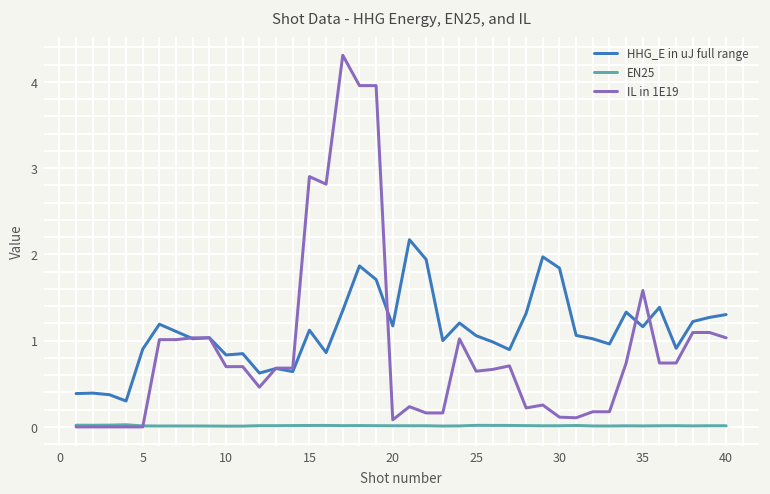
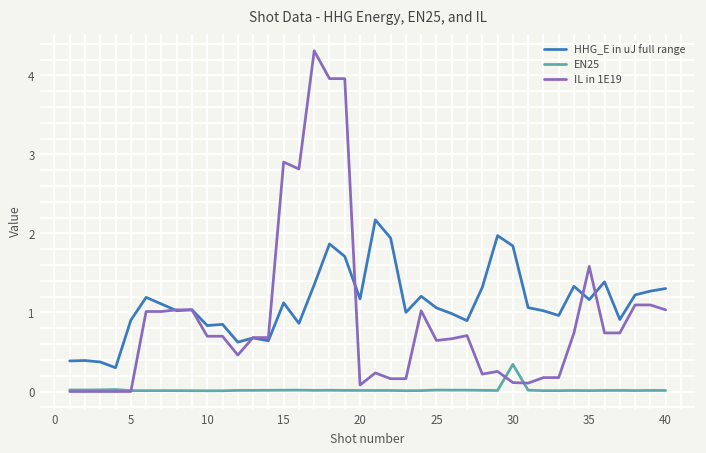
  {
    "HHG_E in uJ full range": {
      "5": 0.9,
      "10": 0.8,
      "15": 1.1,
      "20": 1.2,
      "25": 1.1,
      "30": 1.8,
      "35": 1.2,
      "40": 1.3
    },
    "EN25": {
      "10": 0.0,
      "15": 0.0,
      "20": 0.0,
      "25": 0.0,
-     "30": 0.0,
+     "30": 0.3,
      "35": 0.0,
      "40": 0.0
    },
    "IL in 1E19": {
      "10": 0.7,
      "15": 2.9,
      "20": 0.1,
      "25": 0.6,
      "30": 0.1,
      "35": 1.6,
      "40": 1.0
    }
  }
